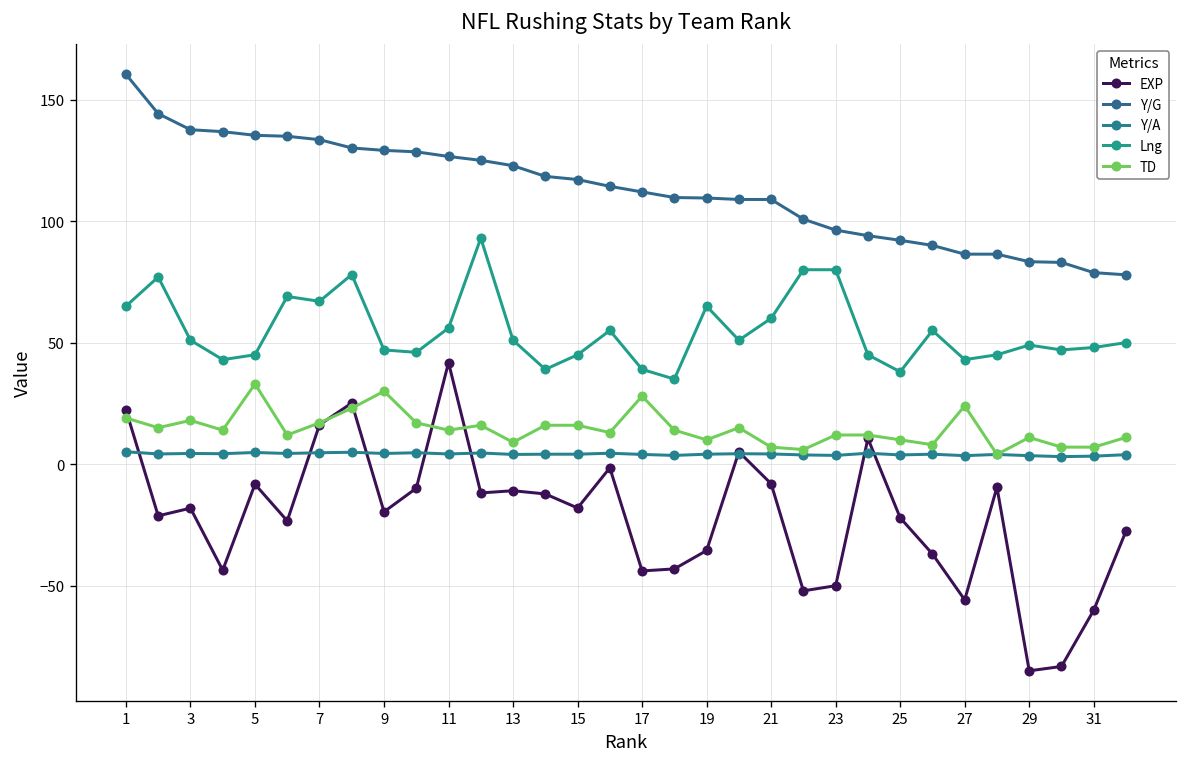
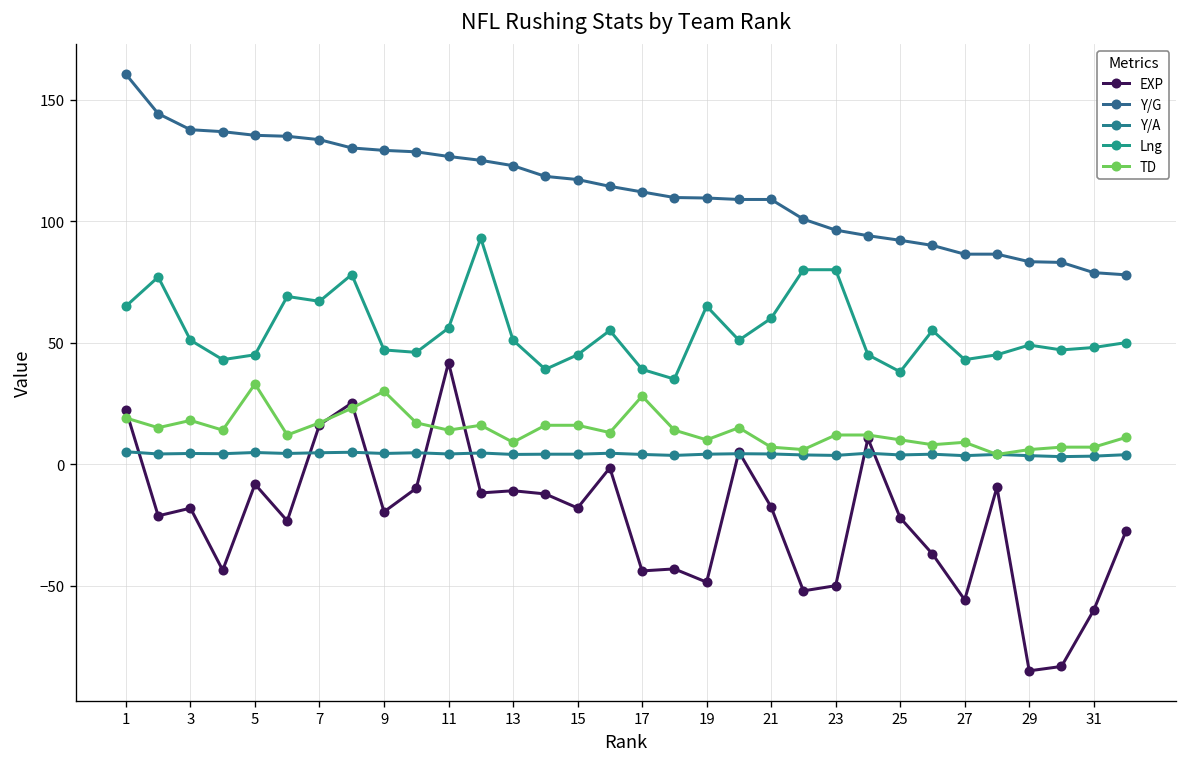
  {
    "EXP": {
      "1": 22,
      "3": -18,
      "5": -8,
      "9": -20,
      "11": 42,
      "13": -11,
      "15": -18,
      "17": -44,
-     "19": -36,
-     "21": -8,
+     "19": -49,
+     "21": -18,
      "23": -50,
      "25": -22,
      "27": -56,
      "29": -85,
      "31": -60
    },
    "TD": {
      "1": 19,
      "3": 18,
      "5": 33,
      "9": 30,
      "11": 14,
      "13": 9,
      "15": 16,
      "17": 28,
      "19": 10,
      "21": 7,
      "23": 12,
      "25": 10,
-     "27": 24,
-     "29": 11,
+     "27": 9,
+     "29": 6,
      "31": 7
    }
  }
